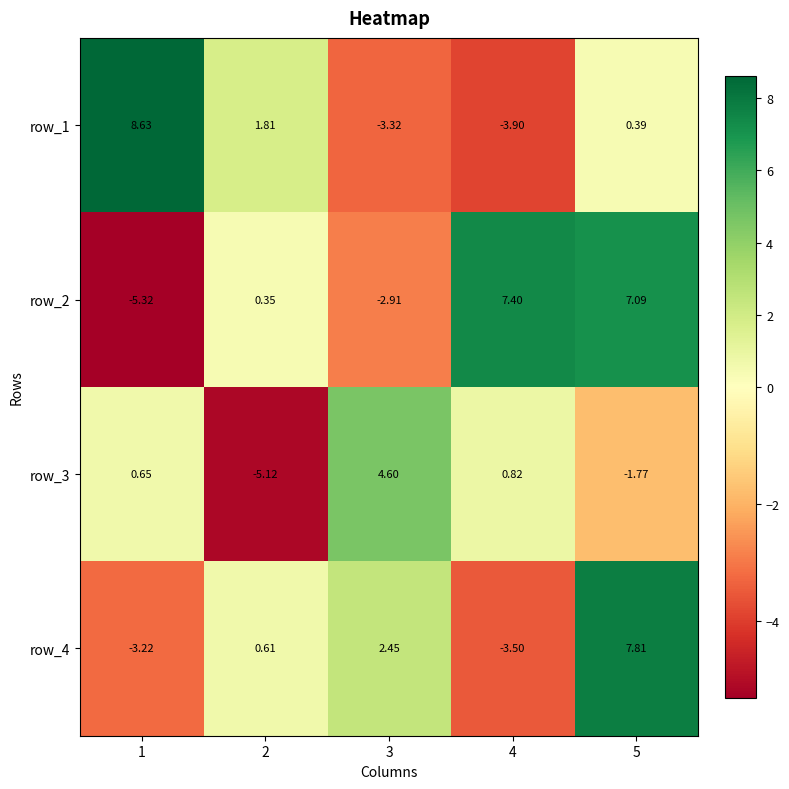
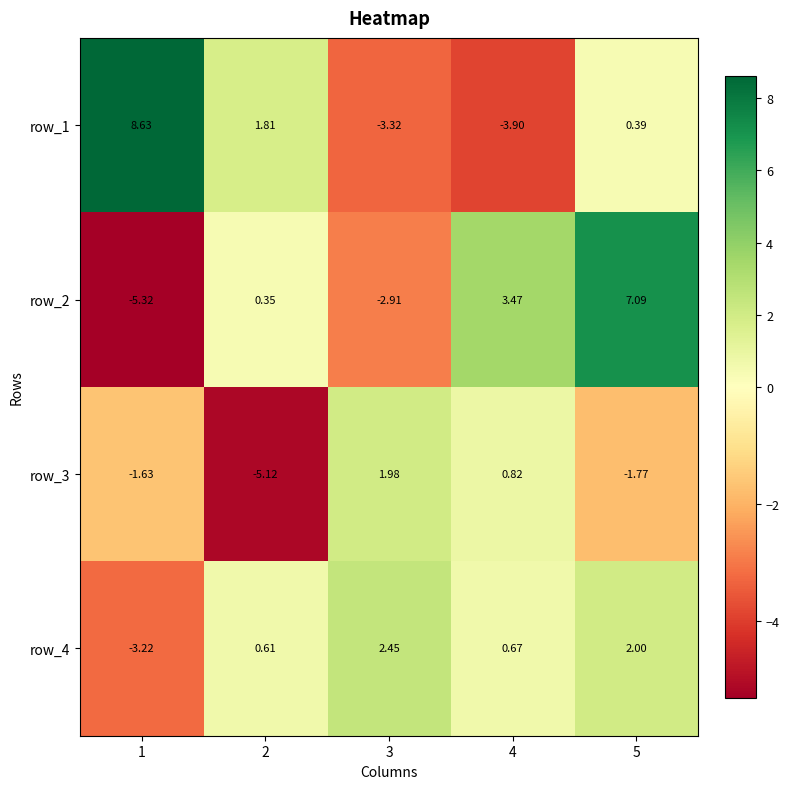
  {
    "row_1": {
      "1": 8.63,
      "2": 1.81,
      "3": -3.32,
      "4": -3.90,
      "5": 0.39
    },
    "row_2": {
      "1": -5.32,
      "2": 0.35,
      "3": -2.91,
-     "4": 7.40,
+     "4": 3.47,
      "5": 7.09
    },
    "row_3": {
-     "1": 0.65,
+     "1": -1.63,
      "2": -5.12,
-     "3": 4.60,
+     "3": 1.98,
      "4": 0.82,
      "5": -1.77
    },
    "row_4": {
      "1": -3.22,
      "2": 0.61,
      "3": 2.45,
-     "4": -3.50,
-     "5": 7.81
+     "4": 0.67,
+     "5": 2.00
    }
  }
